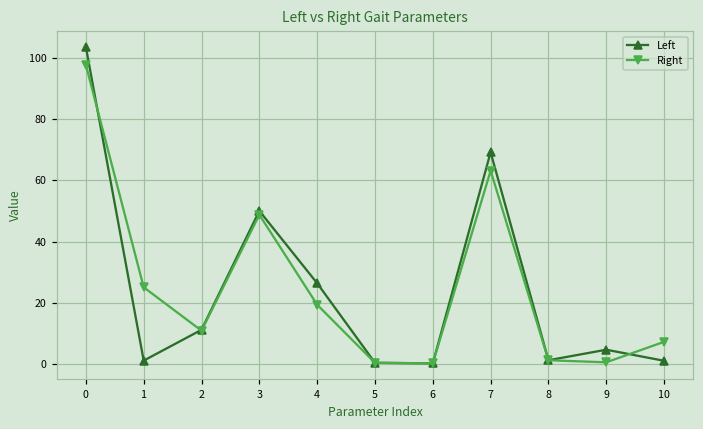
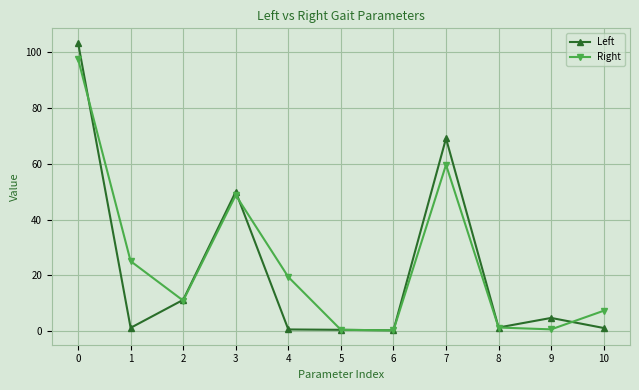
  {
    "Left": {
      "0": 103,
      "1": 1,
      "3": 50,
-     "4": 26,
+     "4": 1,
      "7": 69,
      "9": 5,
      "10": 1
    },
    "Right": {
      "0": 98,
      "1": 25,
      "3": 49,
      "4": 19,
-     "7": 63,
+     "7": 60,
      "9": 1,
      "10": 7
    }
  }
